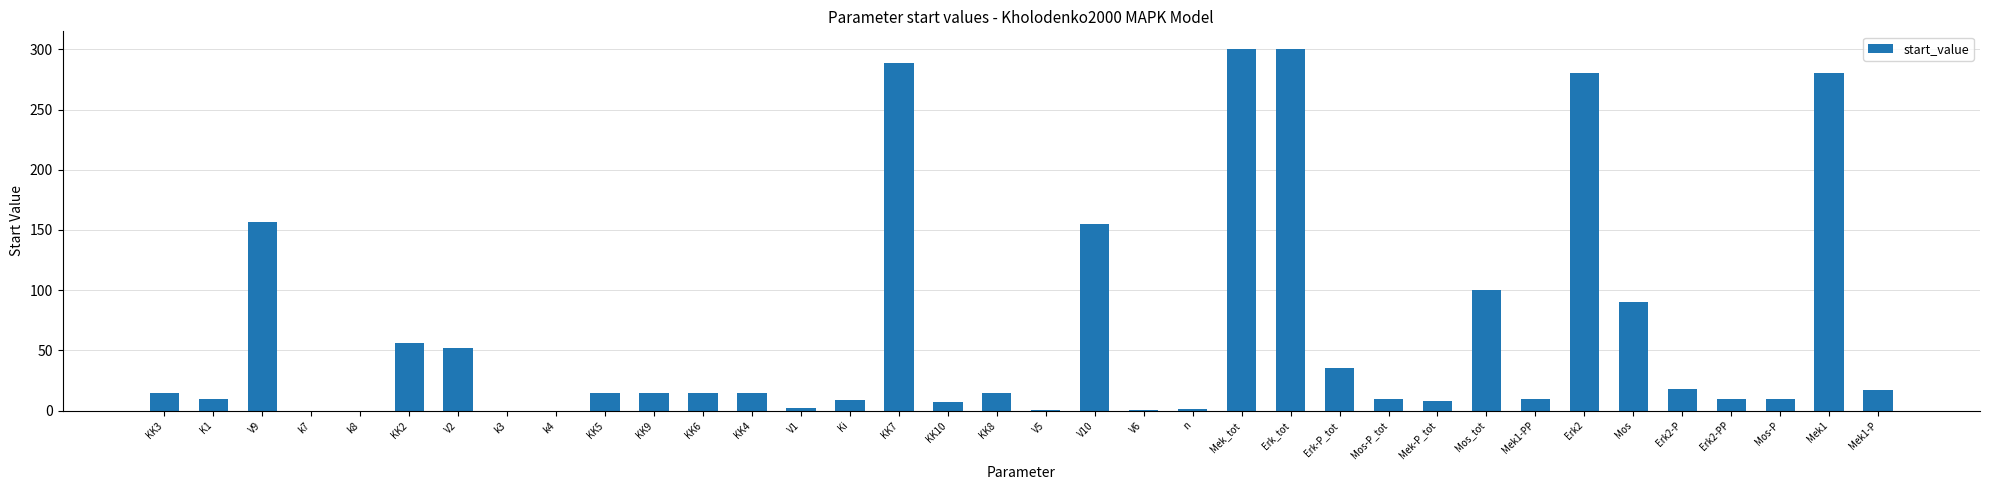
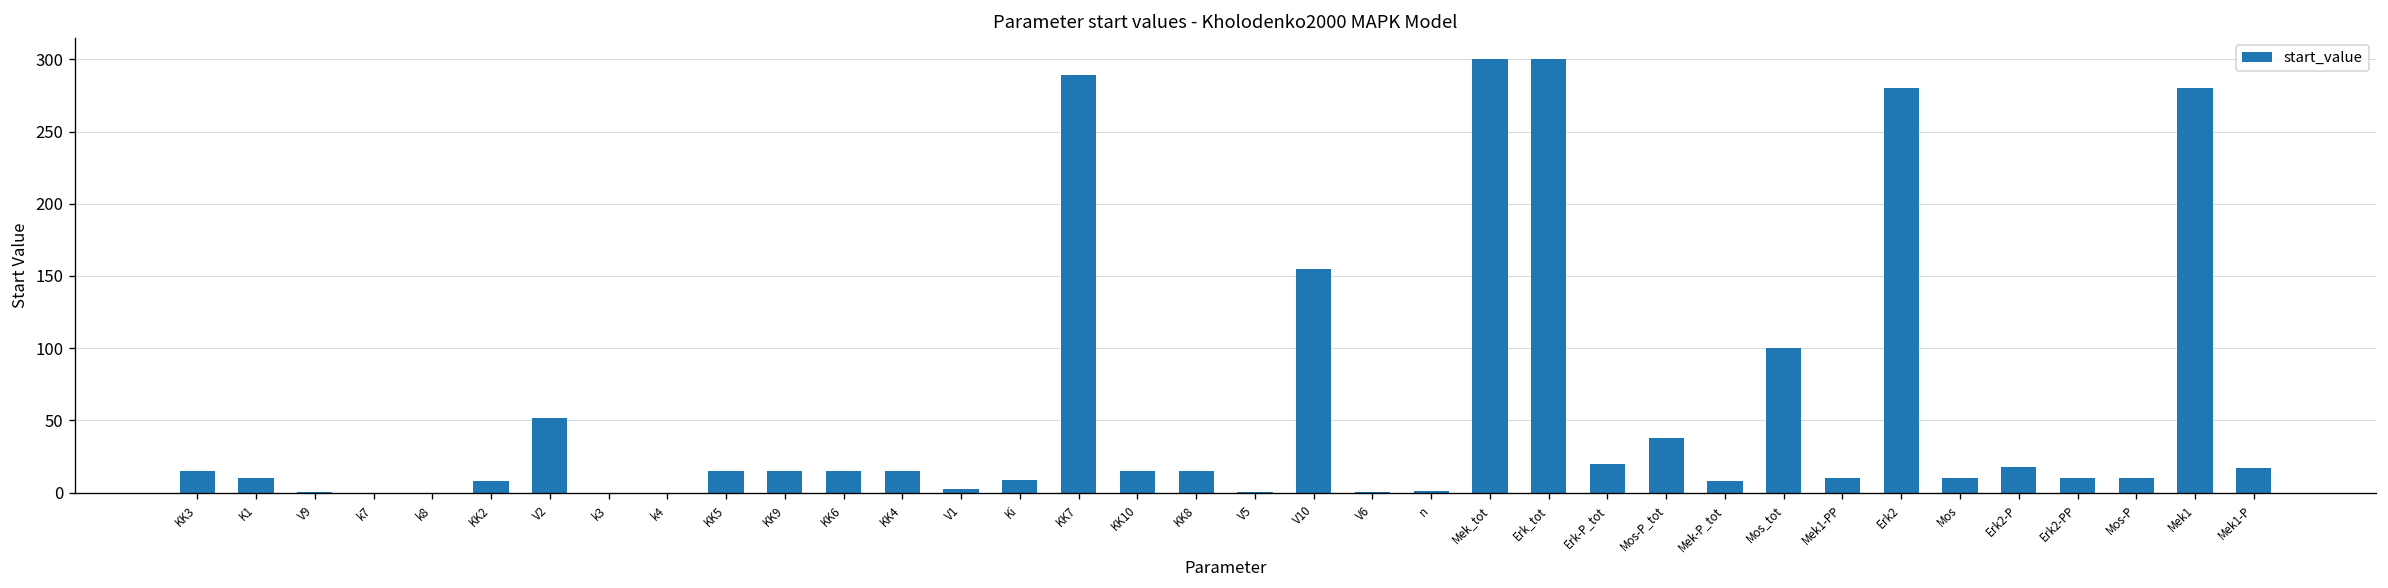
  {
    "KK3": 15,
    "K1": 10,
-   "V9": 157,
-   "KK2": 56,
+   "V9": 1,
+   "KK2": 8,
    "V2": 52,
    "KK5": 15,
    "KK9": 15,
    "KK6": 15,
    "KK4": 15,
    "V1": 3,
    "Ki": 9,
    "KK7": 289,
-   "KK10": 7,
+   "KK10": 15,
    "KK8": 15,
    "V10": 155,
    "Mek_tot": 300,
    "Erk_tot": 300,
-   "Erk-P_tot": 36,
-   "Mos-P_tot": 10,
+   "Erk-P_tot": 20,
+   "Mos-P_tot": 38,
    "Mek-P_tot": 8,
    "Mos_tot": 100,
    "Mek1-PP": 10,
    "Erk2": 280,
-   "Mos": 90,
+   "Mos": 10,
    "Erk2-P": 18,
    "Erk2-PP": 10,
    "Mos-P": 10,
    "Mek1": 280,
    "Mek1-P": 17
  }
